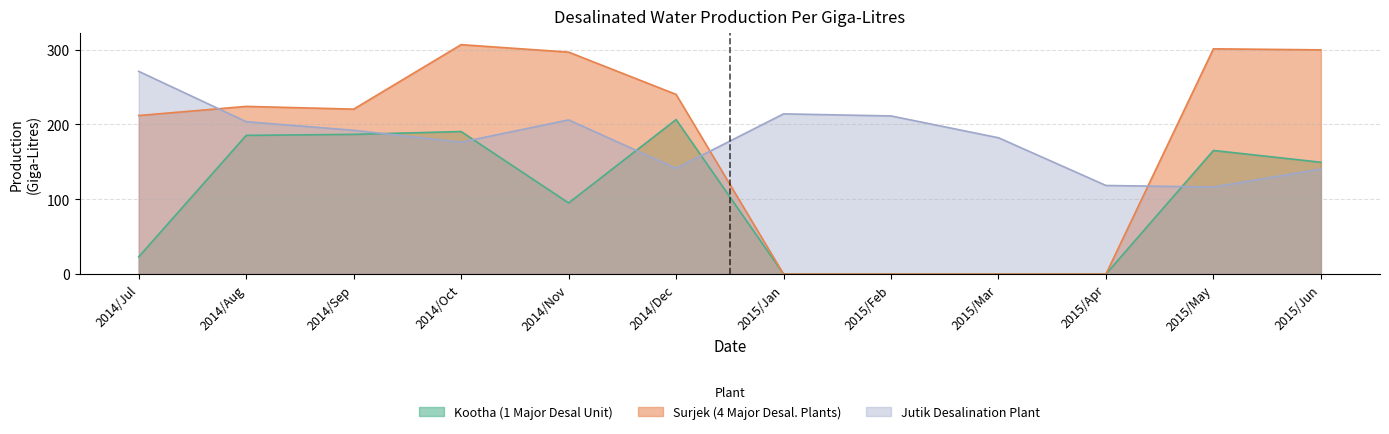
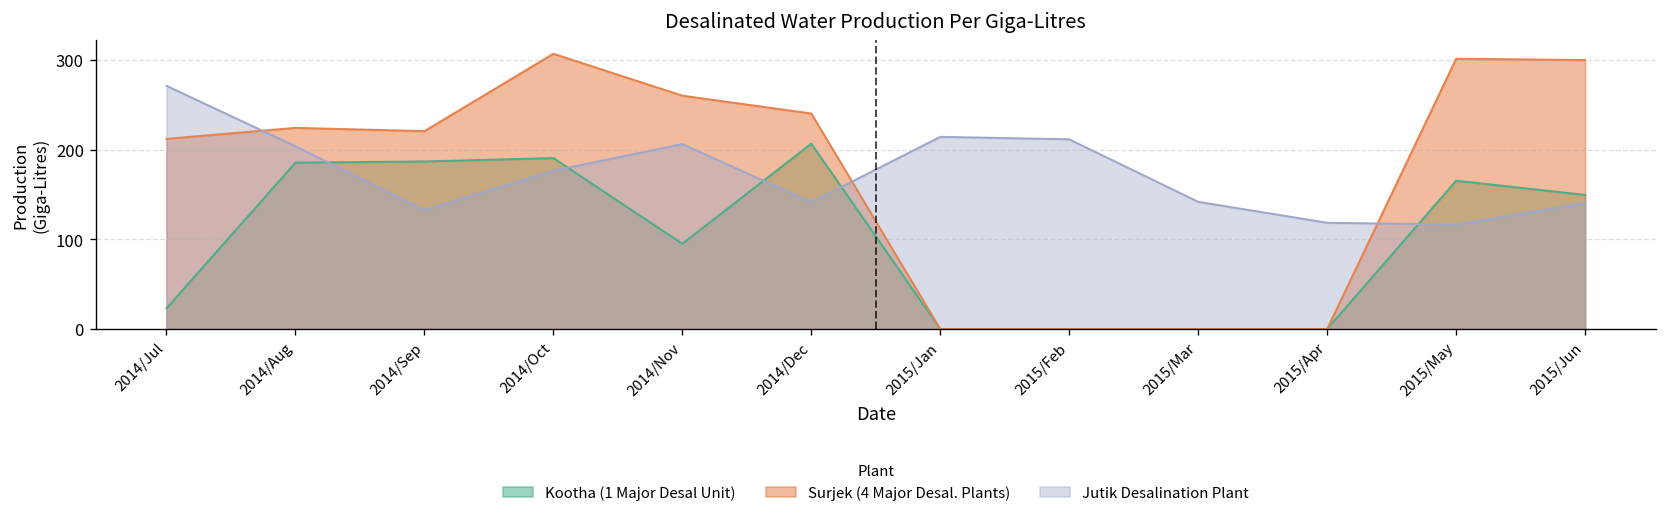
  {
    "Kootha (1 Major Desal Unit)": {
      "2014/Jul": 20,
      "2014/Aug": 190,
      "2014/Sep": 190,
      "2014/Oct": 190,
      "2014/Nov": 100,
      "2014/Dec": 210,
      "2015/May": 170,
      "2015/Jun": 150
    },
    "Surjek (4 Major Desal. Plants)": {
      "2014/Jul": 210,
      "2014/Aug": 220,
      "2014/Sep": 220,
      "2014/Oct": 310,
-     "2014/Nov": 300,
+     "2014/Nov": 260,
      "2014/Dec": 240,
      "2015/May": 300,
      "2015/Jun": 300
    },
    "Jutik Desalination Plant": {
      "2014/Jul": 270,
      "2014/Aug": 200,
-     "2014/Sep": 190,
+     "2014/Sep": 130,
      "2014/Oct": 180,
      "2014/Nov": 210,
      "2014/Dec": 140,
      "2015/Jan": 210,
      "2015/Feb": 210,
-     "2015/Mar": 180,
+     "2015/Mar": 140,
      "2015/Apr": 120,
      "2015/May": 120,
      "2015/Jun": 140
    }
  }
